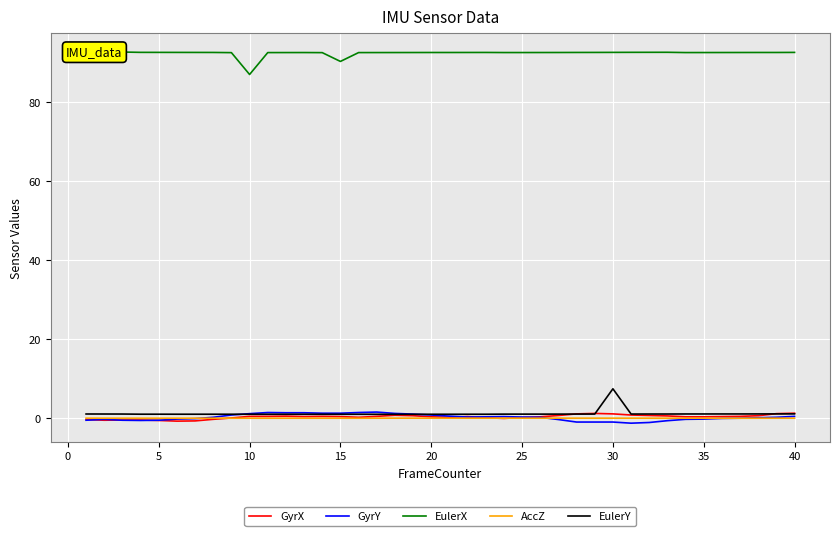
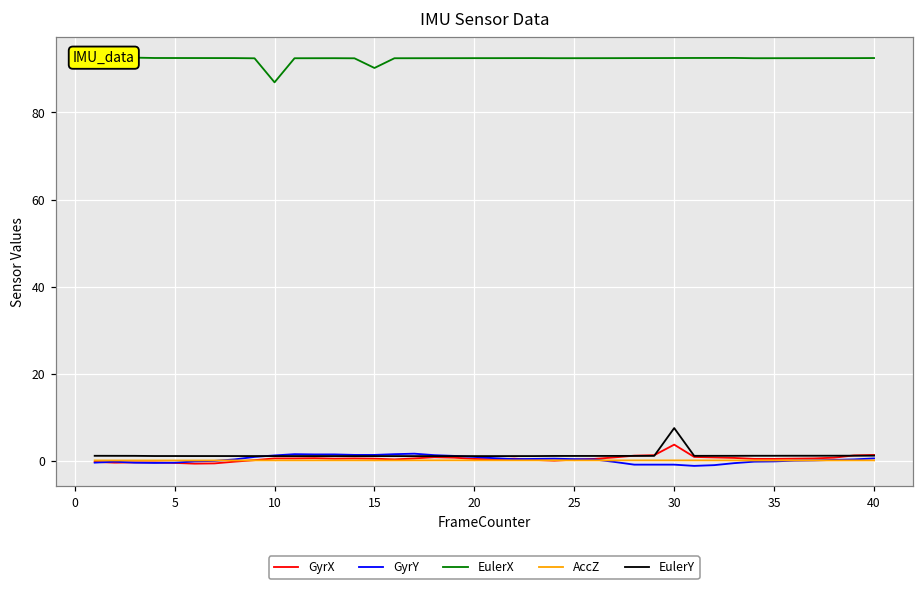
  {
    "GyrX": {
-     "30": 1
+     "30": 4
    },
    "GyrY": {
      "30": -1
    },
    "EulerX": {
      "5": 93,
      "10": 87,
      "15": 90,
      "20": 92,
      "25": 92,
      "30": 93,
      "35": 92,
      "40": 93
    },
    "AccZ": {
      "30": 0
    },
    "EulerY": {
      "5": 1,
      "25": 1,
      "30": 7,
      "35": 1
    }
  }
